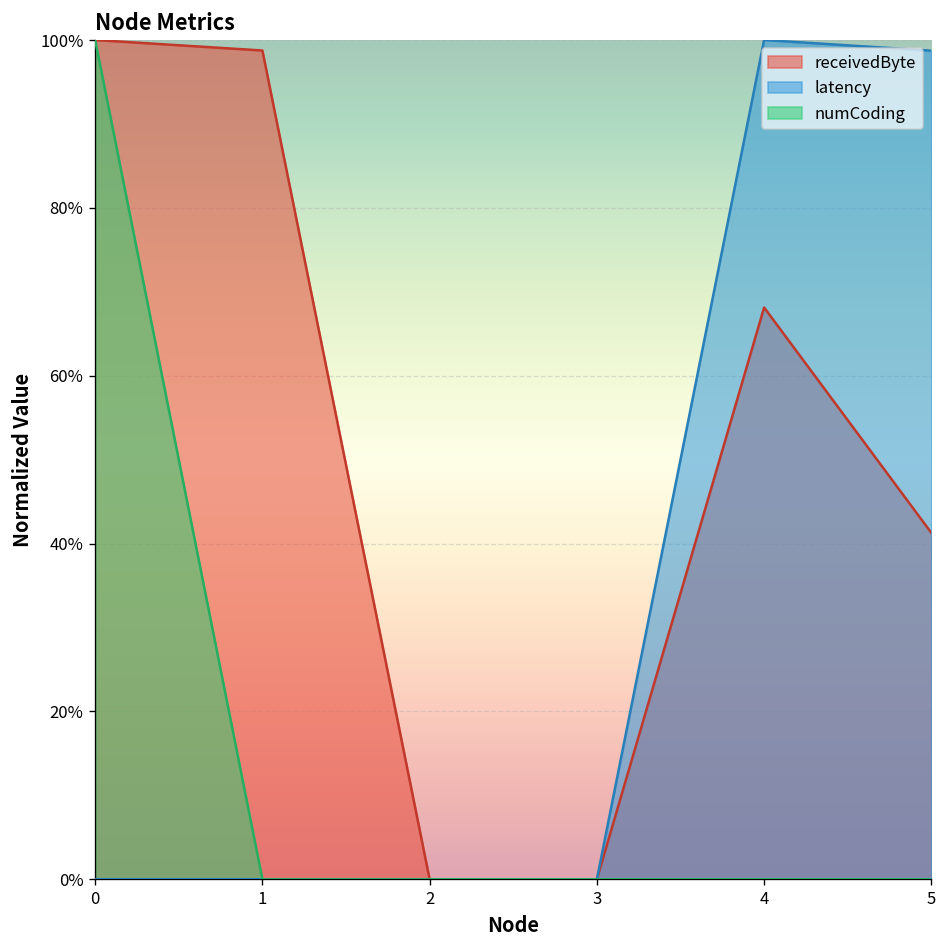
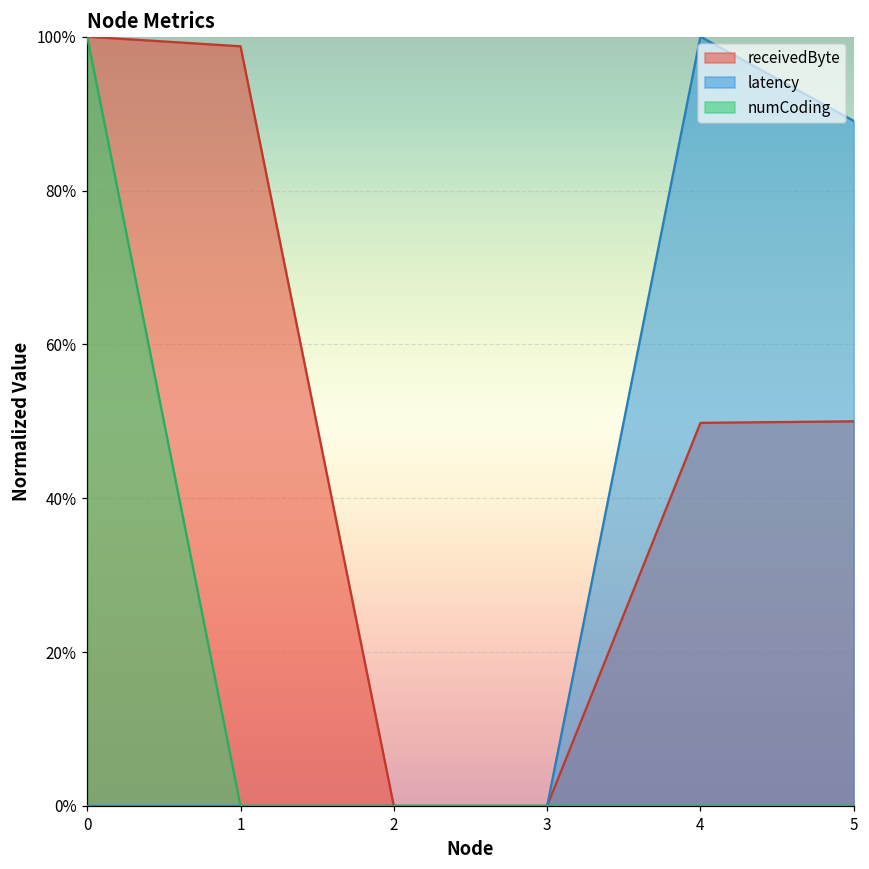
  {
    "receivedByte": {
      "1": "99%",
-     "4": "68%",
-     "5": "41%"
+     "4": "50%",
+     "5": "50%"
    },
    "latency": {
      "0": "0%",
      "4": "100%",
-     "5": "99%"
+     "5": "89%"
    },
    "numCoding": {
      "4": "0%",
      "5": "0%"
    }
  }
